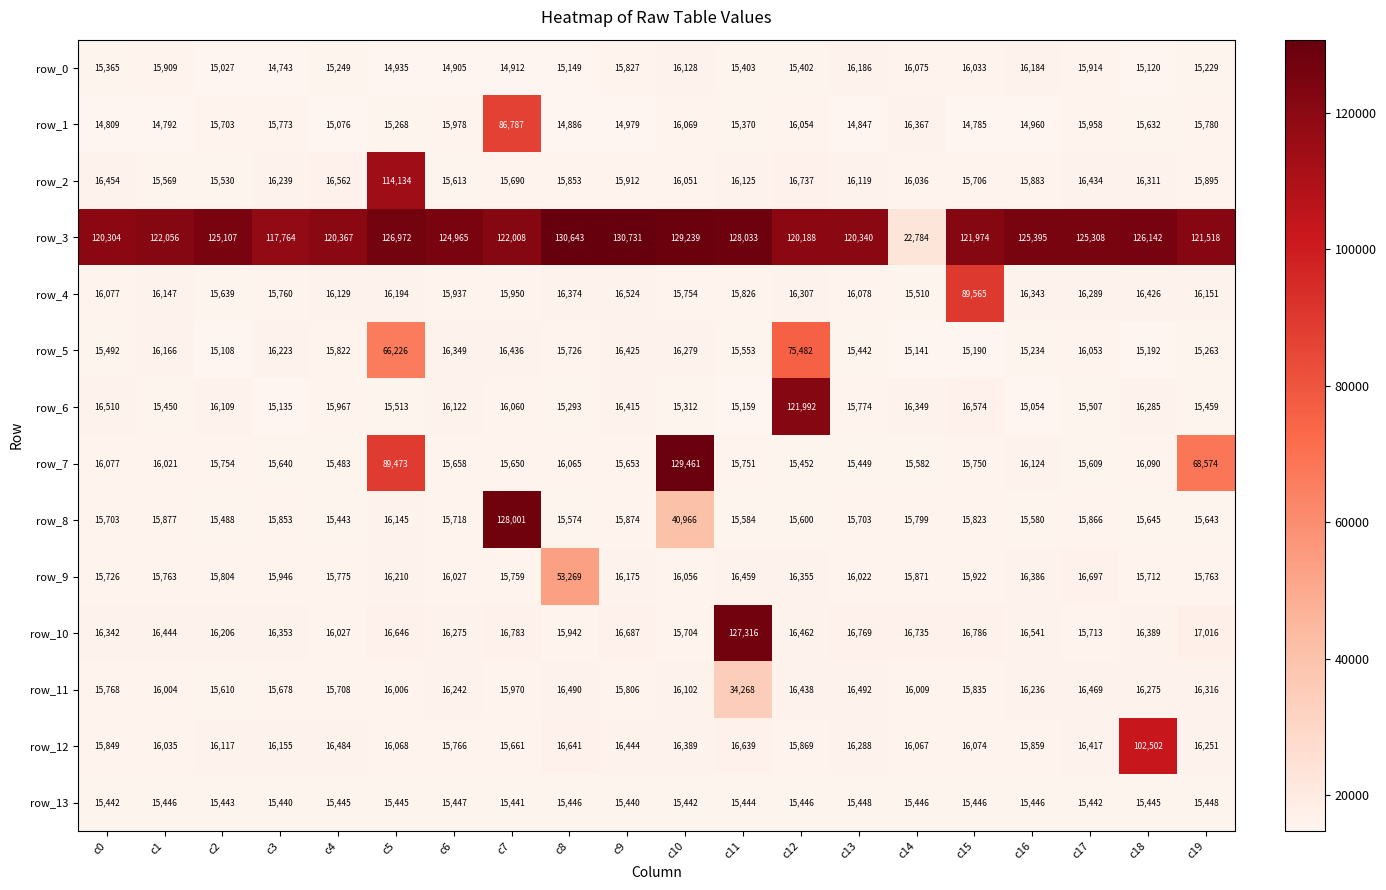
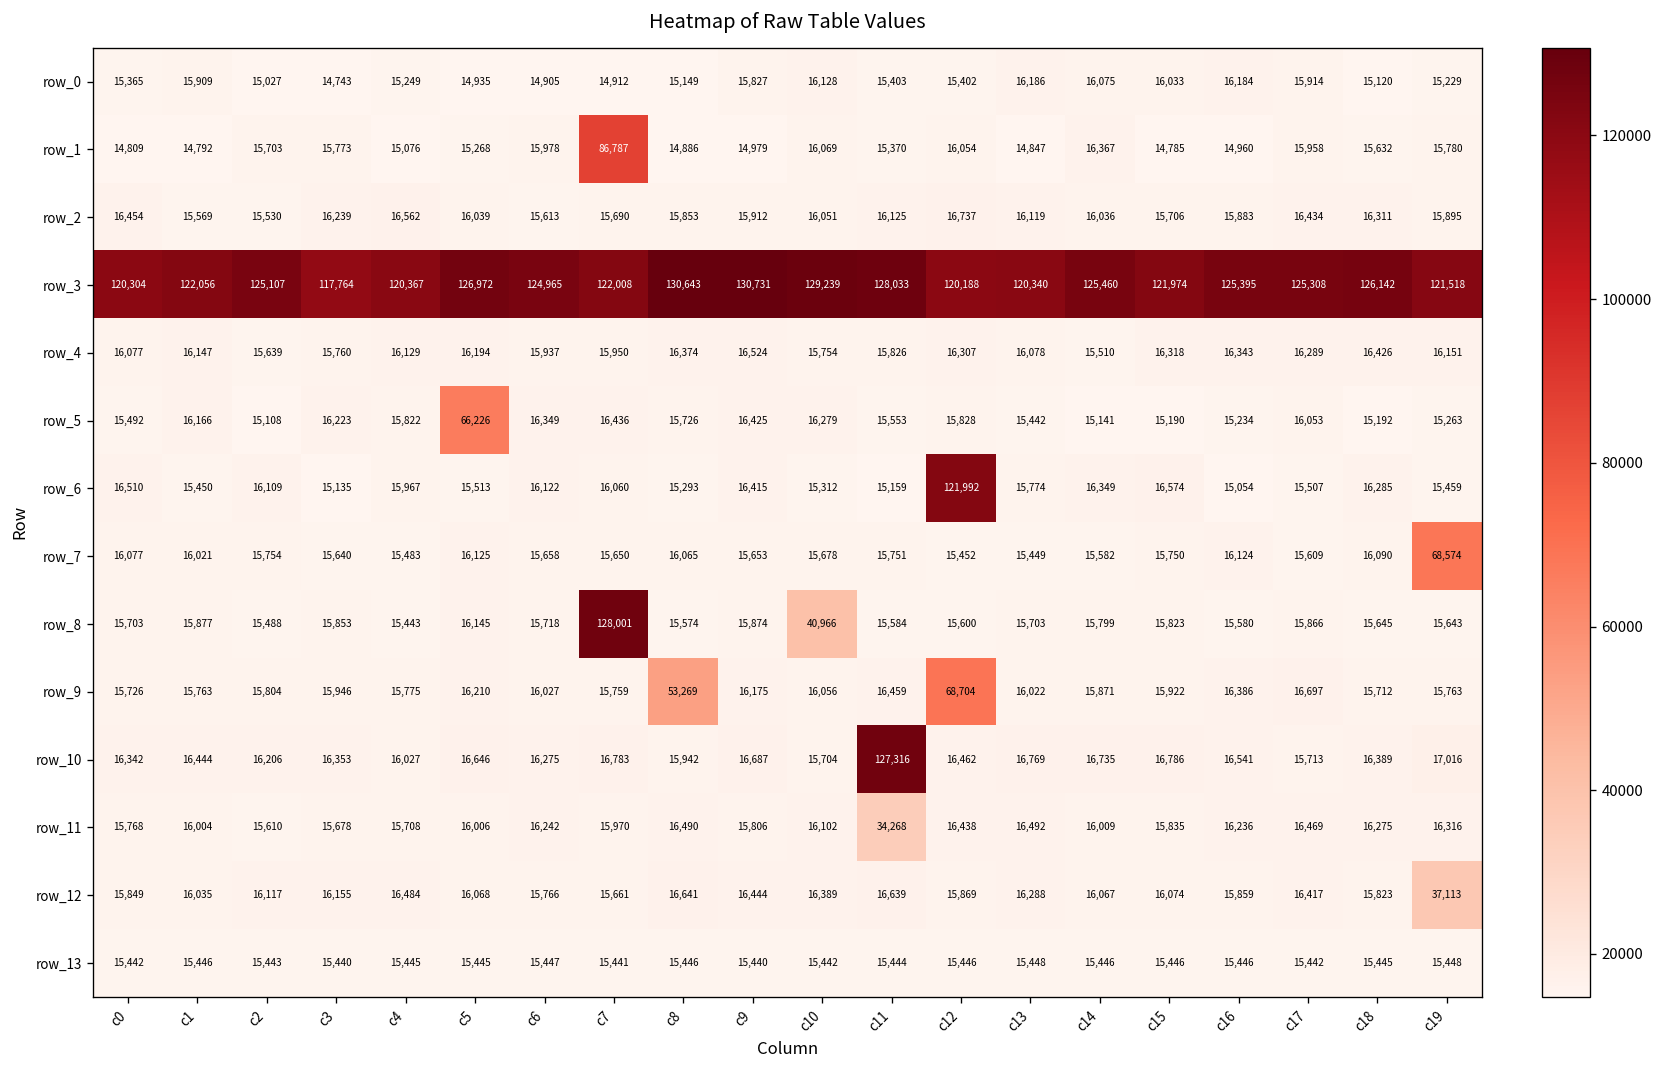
  {
    "row_2": {
      "c0": "16,454",
      "c1": "15,569",
      "c2": "15,530",
      "c3": "16,239",
      "c4": "16,562",
-     "c5": "114,134",
+     "c5": "16,039",
      "c6": "15,613",
      "c7": "15,690",
      "c8": "15,853",
      "c9": "15,912",
      "c10": "16,051",
      "c11": "16,125",
      "c12": "16,737",
      "c13": "16,119",
      "c14": "16,036",
      "c15": "15,706",
      "c16": "15,883",
      "c17": "16,434",
      "c18": "16,311",
      "c19": "15,895"
    },
    "row_3": {
      "c0": "120,304",
      "c1": "122,056",
      "c2": "125,107",
      "c3": "117,764",
      "c4": "120,367",
      "c5": "126,972",
      "c6": "124,965",
      "c7": "122,008",
      "c8": "130,643",
      "c9": "130,731",
      "c10": "129,239",
      "c11": "128,033",
      "c12": "120,188",
      "c13": "120,340",
-     "c14": "22,784",
+     "c14": "125,460",
      "c15": "121,974",
      "c16": "125,395",
      "c17": "125,308",
      "c18": "126,142",
      "c19": "121,518"
    },
    "row_4": {
      "c0": "16,077",
      "c1": "16,147",
      "c2": "15,639",
      "c3": "15,760",
      "c4": "16,129",
      "c5": "16,194",
      "c6": "15,937",
      "c7": "15,950",
      "c8": "16,374",
      "c9": "16,524",
      "c10": "15,754",
      "c11": "15,826",
      "c12": "16,307",
      "c13": "16,078",
      "c14": "15,510",
-     "c15": "89,565",
+     "c15": "16,318",
      "c16": "16,343",
      "c17": "16,289",
      "c18": "16,426",
      "c19": "16,151"
    },
    "row_5": {
      "c0": "15,492",
      "c1": "16,166",
      "c2": "15,108",
      "c3": "16,223",
      "c4": "15,822",
      "c5": "66,226",
      "c6": "16,349",
      "c7": "16,436",
      "c8": "15,726",
      "c9": "16,425",
      "c10": "16,279",
      "c11": "15,553",
-     "c12": "75,482",
+     "c12": "15,828",
      "c13": "15,442",
      "c14": "15,141",
      "c15": "15,190",
      "c16": "15,234",
      "c17": "16,053",
      "c18": "15,192",
      "c19": "15,263"
    },
    "row_7": {
      "c0": "16,077",
      "c1": "16,021",
      "c2": "15,754",
      "c3": "15,640",
      "c4": "15,483",
-     "c5": "89,473",
+     "c5": "16,125",
      "c6": "15,658",
      "c7": "15,650",
      "c8": "16,065",
      "c9": "15,653",
-     "c10": "129,461",
+     "c10": "15,678",
      "c11": "15,751",
      "c12": "15,452",
      "c13": "15,449",
      "c14": "15,582",
      "c15": "15,750",
      "c16": "16,124",
      "c17": "15,609",
      "c18": "16,090",
      "c19": "68,574"
    },
    "row_9": {
      "c0": "15,726",
      "c1": "15,763",
      "c2": "15,804",
      "c3": "15,946",
      "c4": "15,775",
      "c5": "16,210",
      "c6": "16,027",
      "c7": "15,759",
      "c8": "53,269",
      "c9": "16,175",
      "c10": "16,056",
      "c11": "16,459",
-     "c12": "16,355",
+     "c12": "68,704",
      "c13": "16,022",
      "c14": "15,871",
      "c15": "15,922",
      "c16": "16,386",
      "c17": "16,697",
      "c18": "15,712",
      "c19": "15,763"
    },
    "row_12": {
      "c0": "15,849",
      "c1": "16,035",
      "c2": "16,117",
      "c3": "16,155",
      "c4": "16,484",
      "c5": "16,068",
      "c6": "15,766",
      "c7": "15,661",
      "c8": "16,641",
      "c9": "16,444",
      "c10": "16,389",
      "c11": "16,639",
      "c12": "15,869",
      "c13": "16,288",
      "c14": "16,067",
      "c15": "16,074",
      "c16": "15,859",
      "c17": "16,417",
-     "c18": "102,502",
-     "c19": "16,251"
+     "c18": "15,823",
+     "c19": "37,113"
    }
  }
